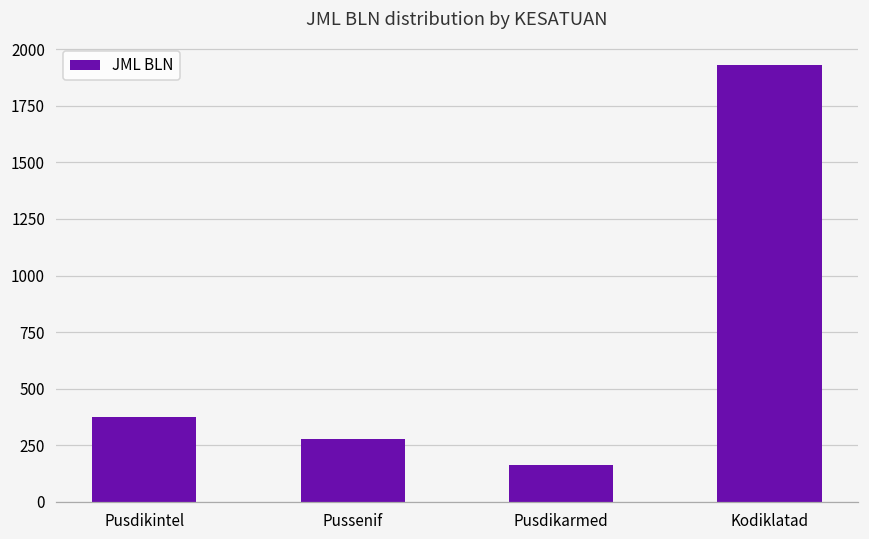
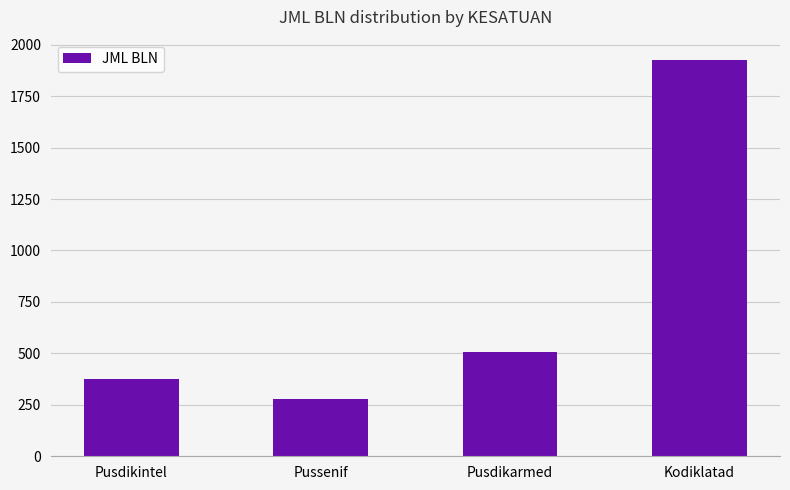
  {
    "Pusdikintel": 380,
    "Pussenif": 280,
-   "Pusdikarmed": 160,
+   "Pusdikarmed": 510,
    "Kodiklatad": 1930
  }
